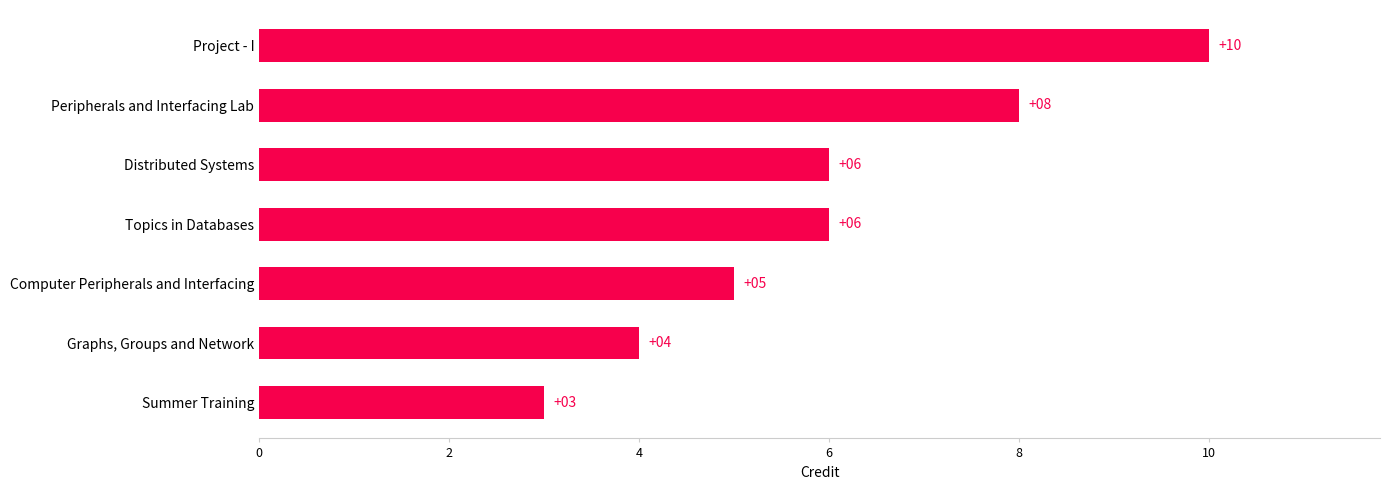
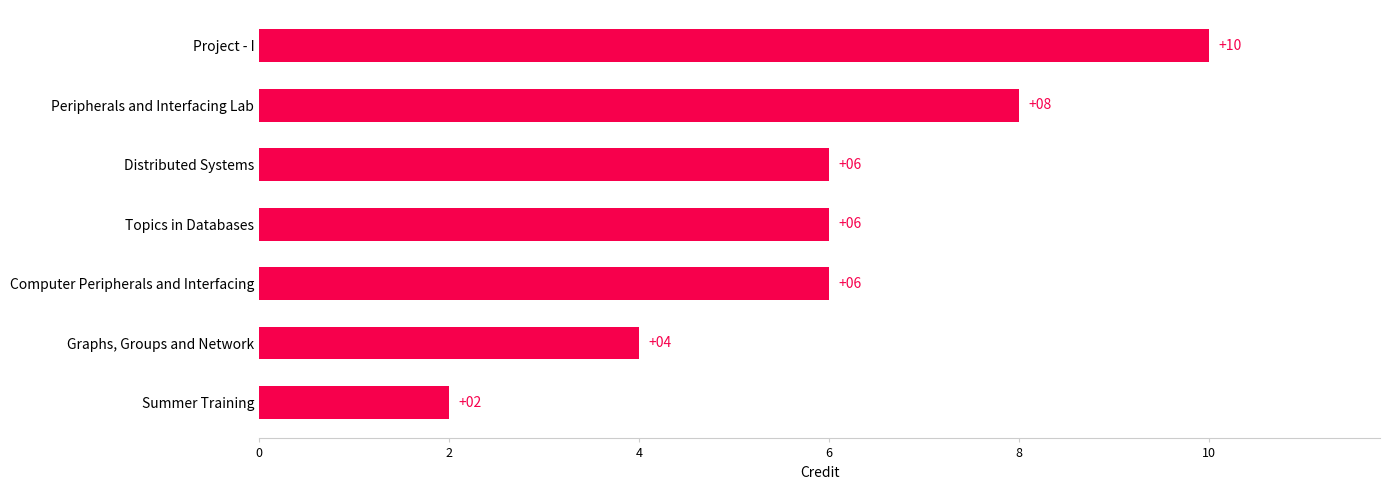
  {
    "Project - I": "+10",
    "Peripherals and Interfacing Lab": "+08",
    "Distributed Systems": "+06",
    "Topics in Databases": "+06",
-   "Computer Peripherals and Interfacing": "+05",
+   "Computer Peripherals and Interfacing": "+06",
    "Graphs, Groups and Network": "+04",
-   "Summer Training": "+03"
+   "Summer Training": "+02"
  }
